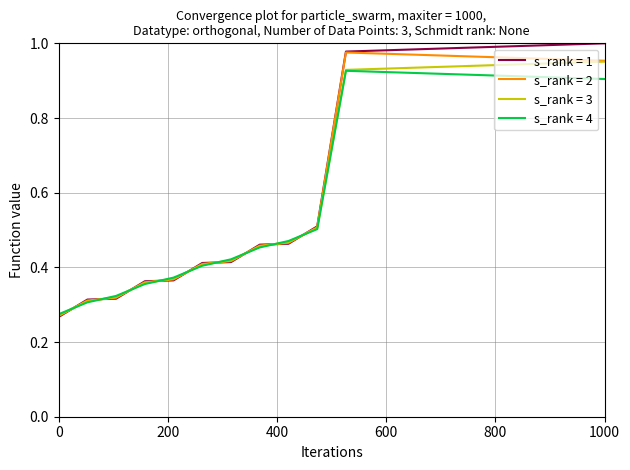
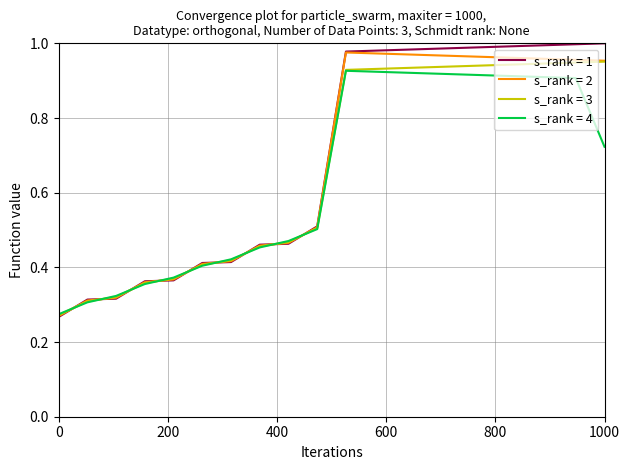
  {
    "s_rank = 1": {
      "1000": 1.00
    },
    "s_rank = 4": {
-     "1000": 0.90
+     "1000": 0.72
    }
  }
